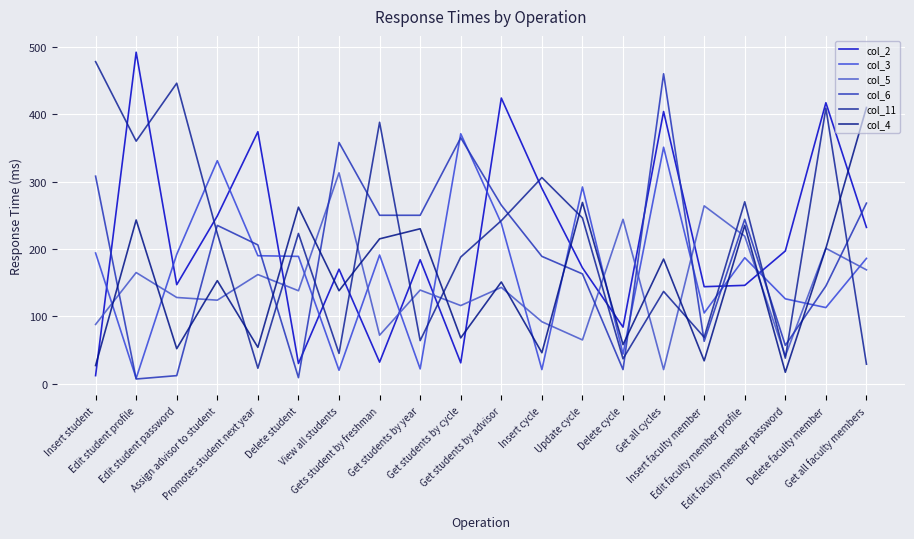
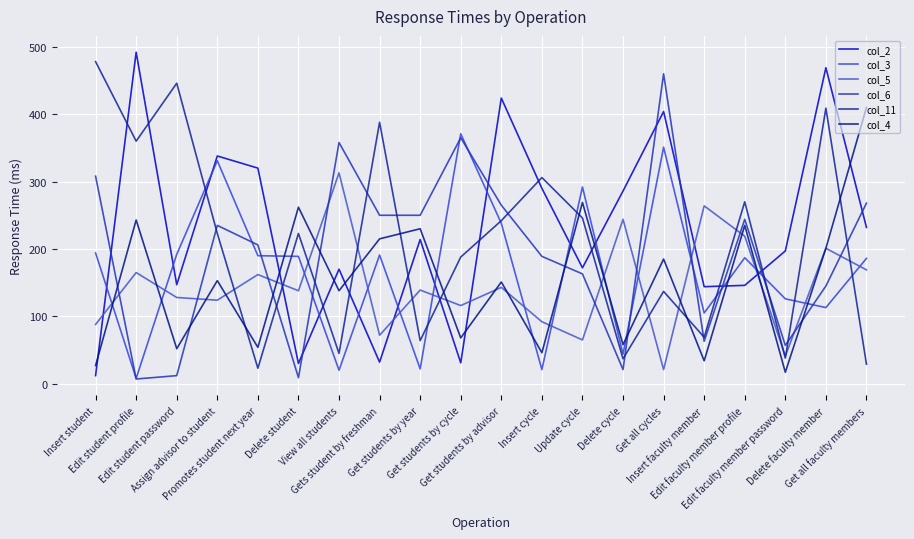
  {
    "col_2": {
      "Insert student": 10,
      "Edit student profile": 490,
      "Edit student password": 150,
-     "Assign advisor to student": 250,
-     "Promotes student next year": 370,
+     "Assign advisor to student": 340,
+     "Promotes student next year": 320,
      "Delete student": 30,
      "View all students": 170,
      "Gets student by freshman": 30,
-     "Get students by year": 180,
+     "Get students by year": 210,
      "Get students by cycle": 30,
      "Get students by advisor": 420,
      "Insert cycle": 290,
      "Update cycle": 170,
-     "Delete cycle": 80,
+     "Delete cycle": 290,
      "Get all cycles": 400,
      "Insert faculty member": 140,
      "Edit faculty member profile": 150,
      "Edit faculty member password": 200,
-     "Delete faculty member": 420,
+     "Delete faculty member": 470,
      "Get all faculty members": 230
    }
  }
